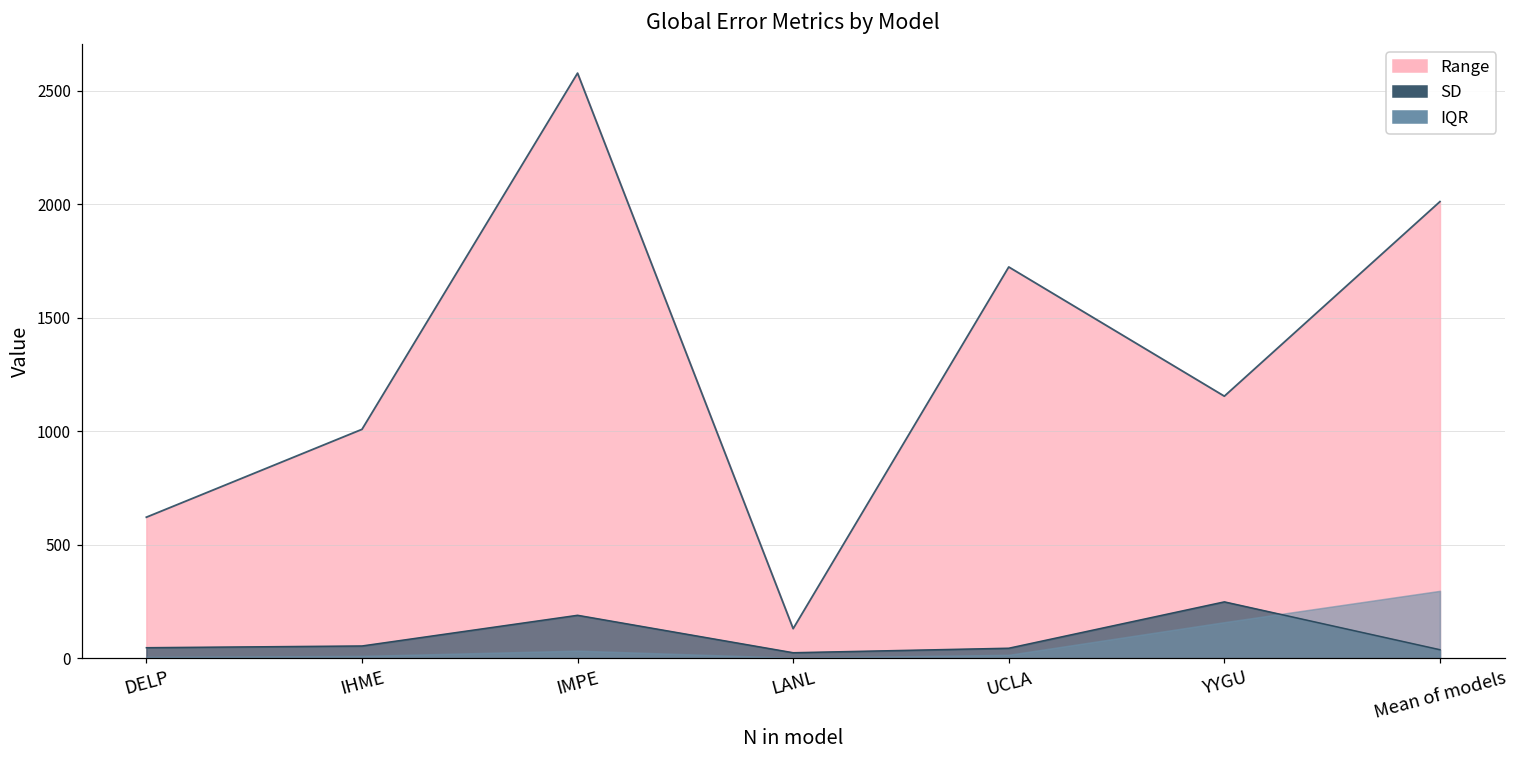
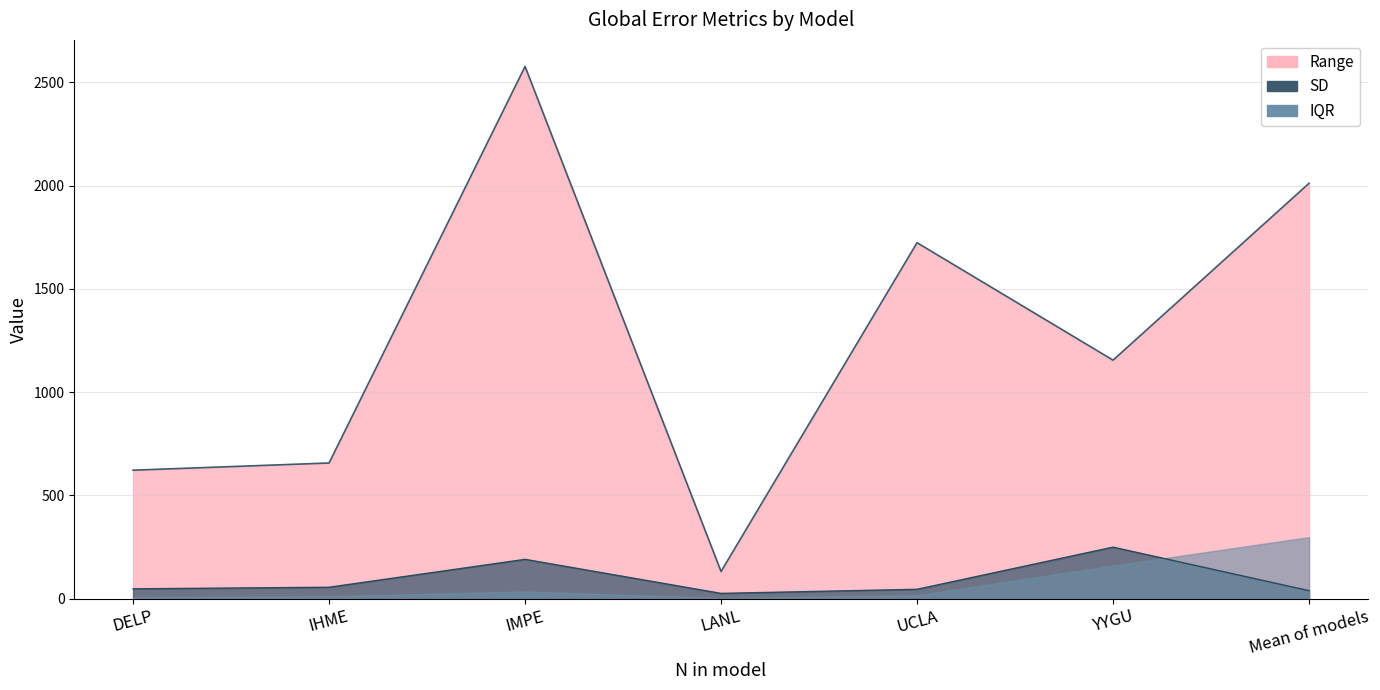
  {
    "Range": {
      "DELP": 620,
-     "IHME": 1010,
+     "IHME": 660,
      "IMPE": 2580,
      "LANL": 130,
      "UCLA": 1720,
      "YYGU": 1150,
      "Mean of models": 2010
    },
    "SD": {
      "DELP": 50,
      "IHME": 50,
      "IMPE": 190,
      "LANL": 20,
      "UCLA": 40,
      "YYGU": 250,
      "Mean of models": 40
    },
    "IQR": {
      "IMPE": 30,
      "UCLA": 20,
      "YYGU": 160,
      "Mean of models": 300
    }
  }
